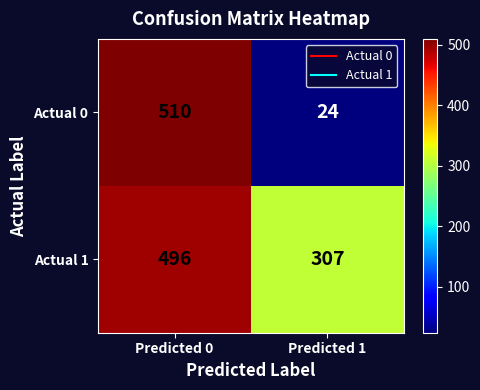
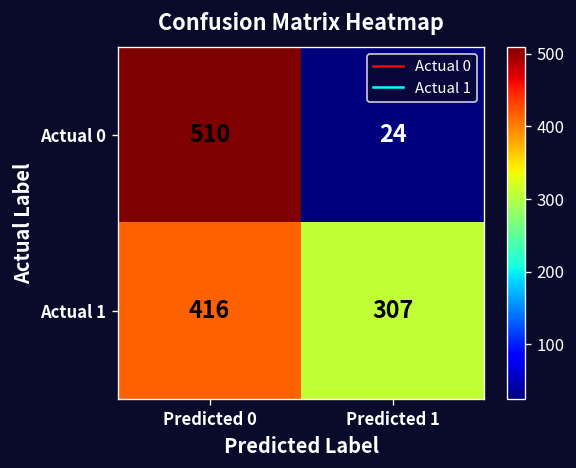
  {
    "Actual 0": {
      "Predicted 0": 510,
      "Predicted 1": 24
    },
    "Actual 1": {
-     "Predicted 0": 496,
+     "Predicted 0": 416,
      "Predicted 1": 307
    }
  }
